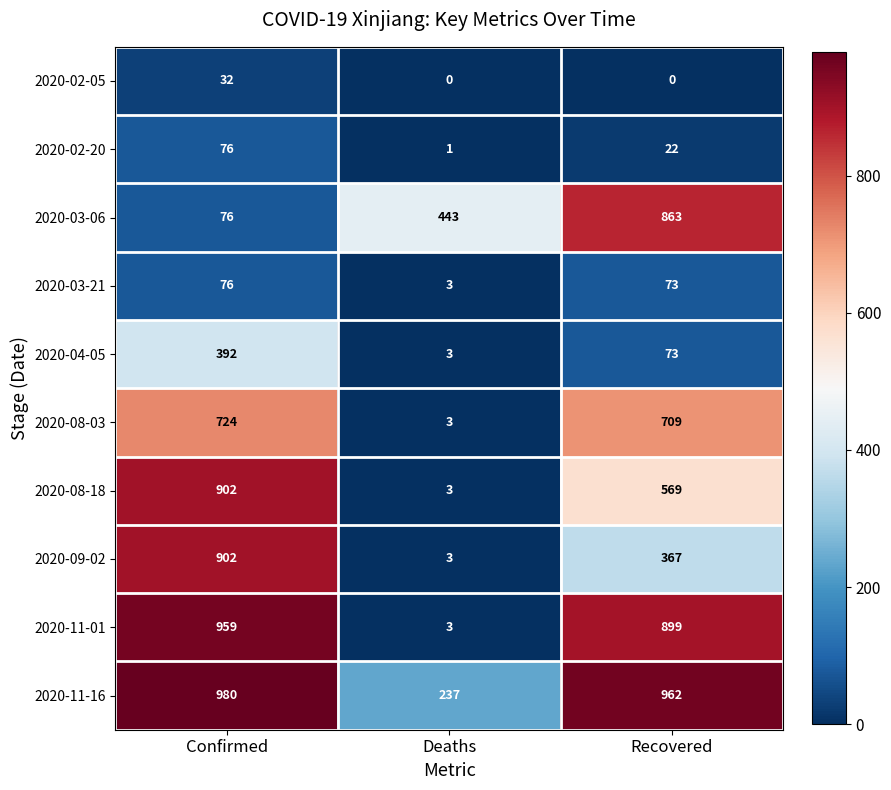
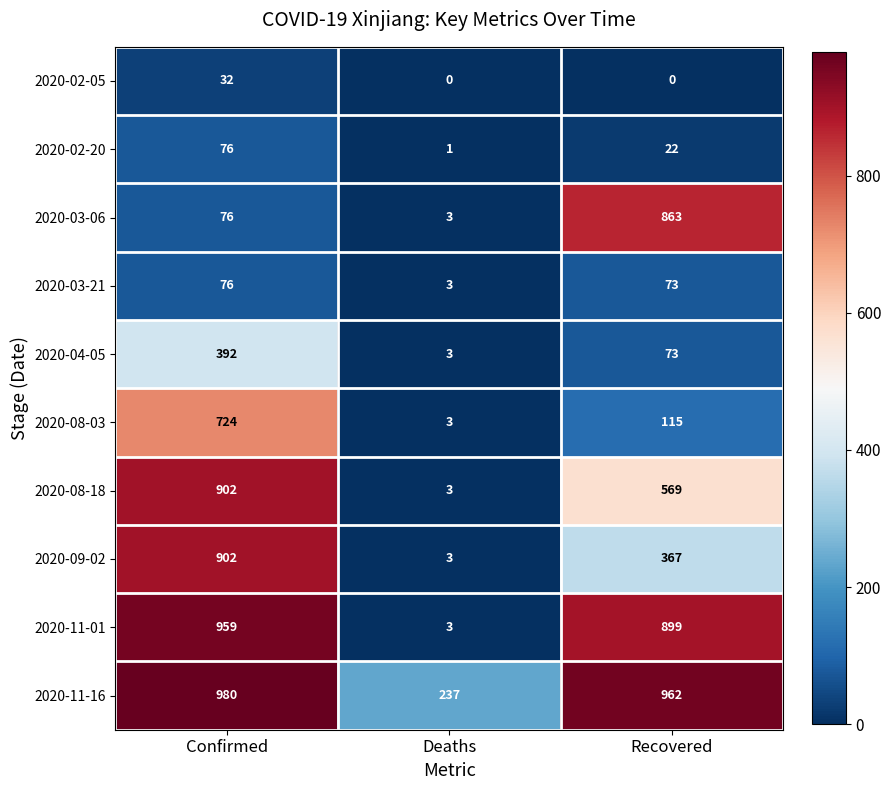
  {
    "2020-02-05": {
      "Confirmed": 32,
      "Deaths": 0,
      "Recovered": 0
    },
    "2020-02-20": {
      "Confirmed": 76,
      "Deaths": 1,
      "Recovered": 22
    },
    "2020-03-06": {
      "Confirmed": 76,
-     "Deaths": 443,
+     "Deaths": 3,
      "Recovered": 863
    },
    "2020-03-21": {
      "Confirmed": 76,
      "Deaths": 3,
      "Recovered": 73
    },
    "2020-04-05": {
      "Confirmed": 392,
      "Deaths": 3,
      "Recovered": 73
    },
    "2020-08-03": {
      "Confirmed": 724,
      "Deaths": 3,
-     "Recovered": 709
+     "Recovered": 115
    },
    "2020-08-18": {
      "Confirmed": 902,
      "Deaths": 3,
      "Recovered": 569
    },
    "2020-09-02": {
      "Confirmed": 902,
      "Deaths": 3,
      "Recovered": 367
    },
    "2020-11-01": {
      "Confirmed": 959,
      "Deaths": 3,
      "Recovered": 899
    },
    "2020-11-16": {
      "Confirmed": 980,
      "Deaths": 237,
      "Recovered": 962
    }
  }
